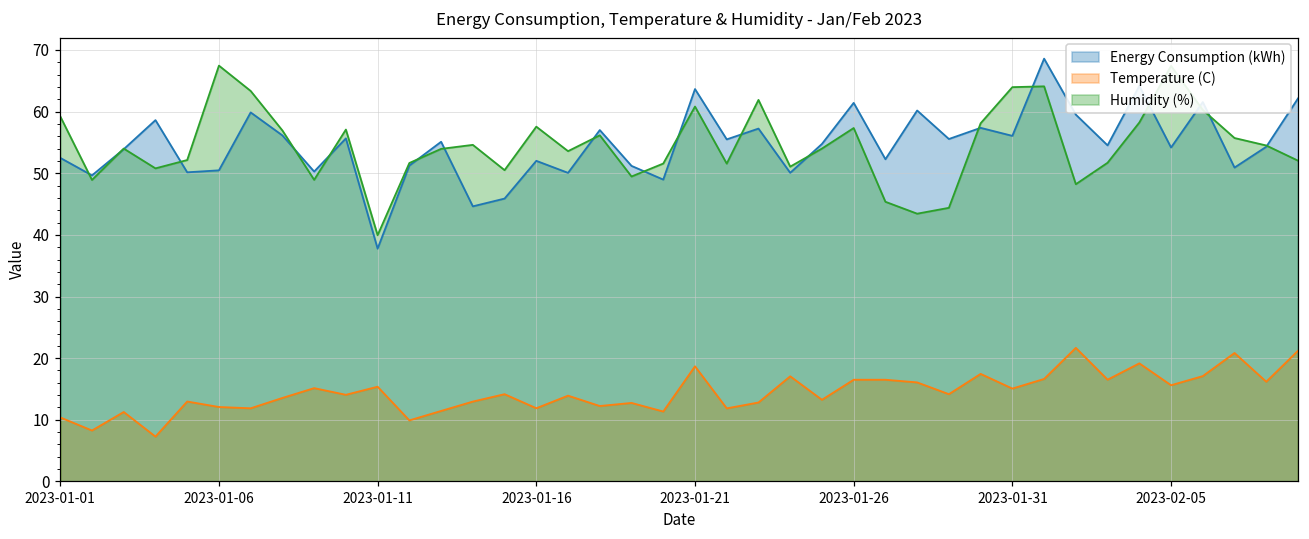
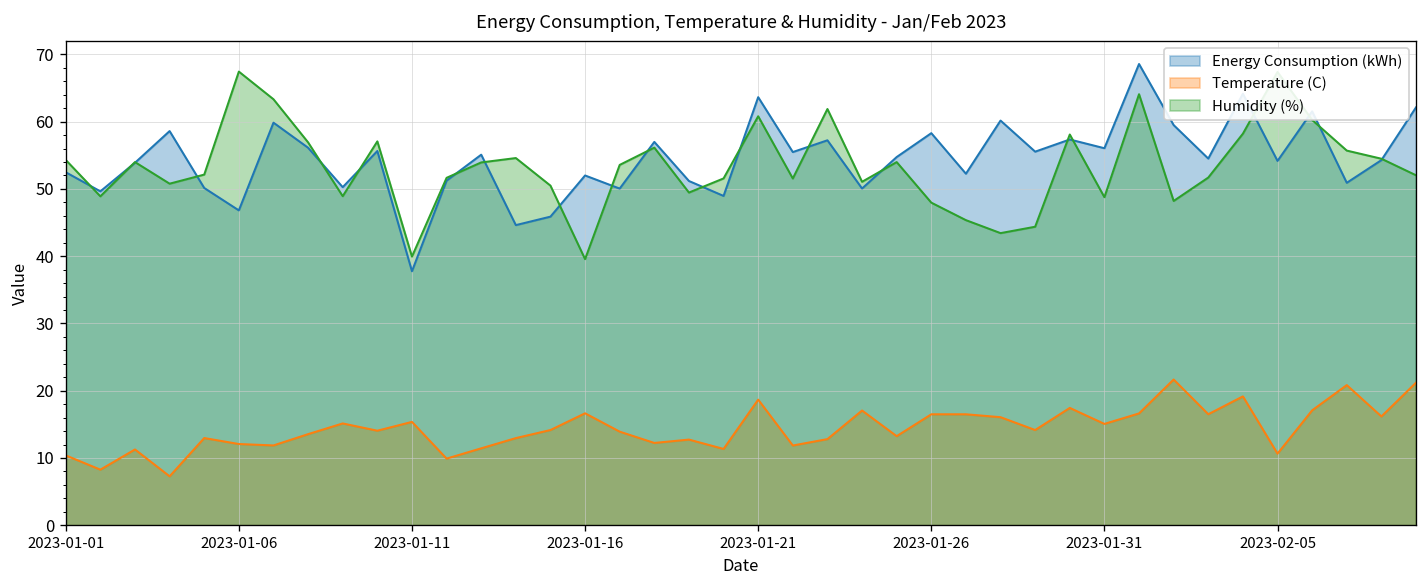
  {
    "Energy Consumption (kWh)": {
      "2023-01-01": 52,
-     "2023-01-06": 50,
+     "2023-01-06": 47,
      "2023-01-11": 38,
      "2023-01-16": 52,
      "2023-01-21": 64,
-     "2023-01-26": 61,
+     "2023-01-26": 58,
      "2023-01-31": 56,
      "2023-02-05": 54
    },
    "Temperature (C)": {
      "2023-01-01": 10,
      "2023-01-06": 12,
      "2023-01-11": 15,
-     "2023-01-16": 12,
+     "2023-01-16": 17,
      "2023-01-21": 19,
      "2023-01-26": 17,
      "2023-01-31": 15,
-     "2023-02-05": 16
+     "2023-02-05": 11
    },
    "Humidity (%)": {
-     "2023-01-01": 59,
+     "2023-01-01": 54,
      "2023-01-06": 67,
      "2023-01-11": 40,
-     "2023-01-16": 58,
+     "2023-01-16": 40,
      "2023-01-21": 61,
-     "2023-01-26": 57,
-     "2023-01-31": 64
+     "2023-01-26": 48,
+     "2023-01-31": 49
    }
  }
